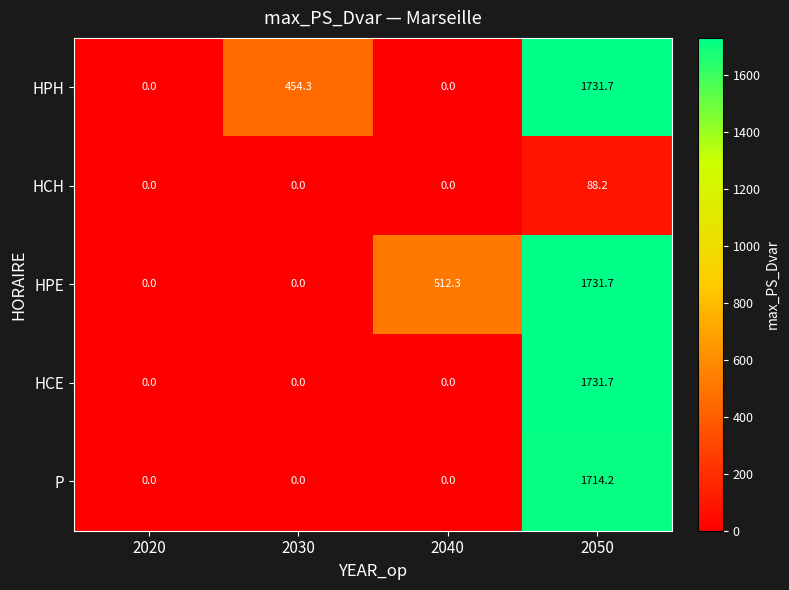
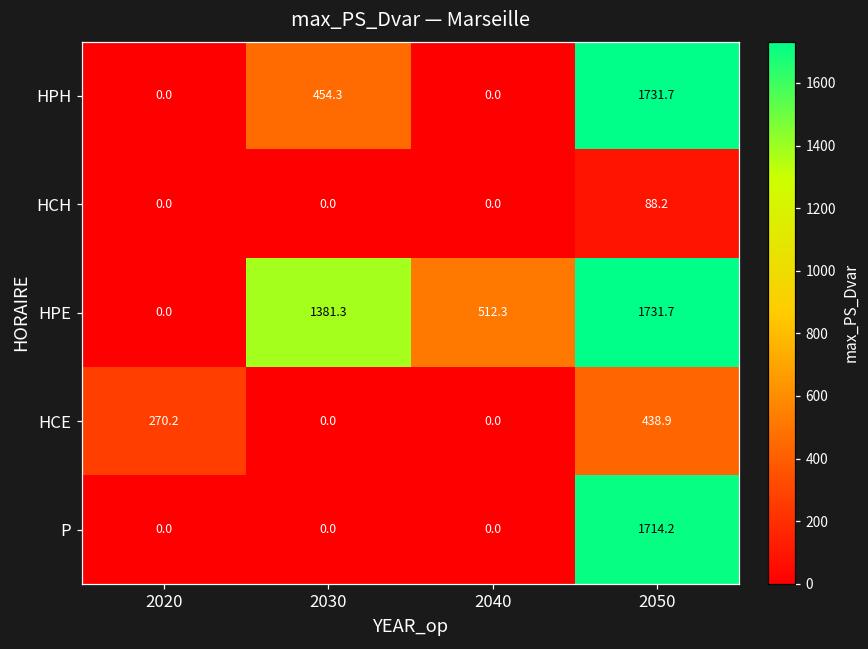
  {
    "HPH": {
      "2020": 0.0,
      "2030": 454.3,
      "2040": 0.0,
      "2050": 1731.7
    },
    "HCH": {
      "2020": 0.0,
      "2030": 0.0,
      "2040": 0.0,
      "2050": 88.2
    },
    "HPE": {
      "2020": 0.0,
-     "2030": 0.0,
+     "2030": 1381.3,
      "2040": 512.3,
      "2050": 1731.7
    },
    "HCE": {
-     "2020": 0.0,
+     "2020": 270.2,
      "2030": 0.0,
      "2040": 0.0,
-     "2050": 1731.7
+     "2050": 438.9
    },
    "P": {
      "2020": 0.0,
      "2030": 0.0,
      "2040": 0.0,
      "2050": 1714.2
    }
  }
